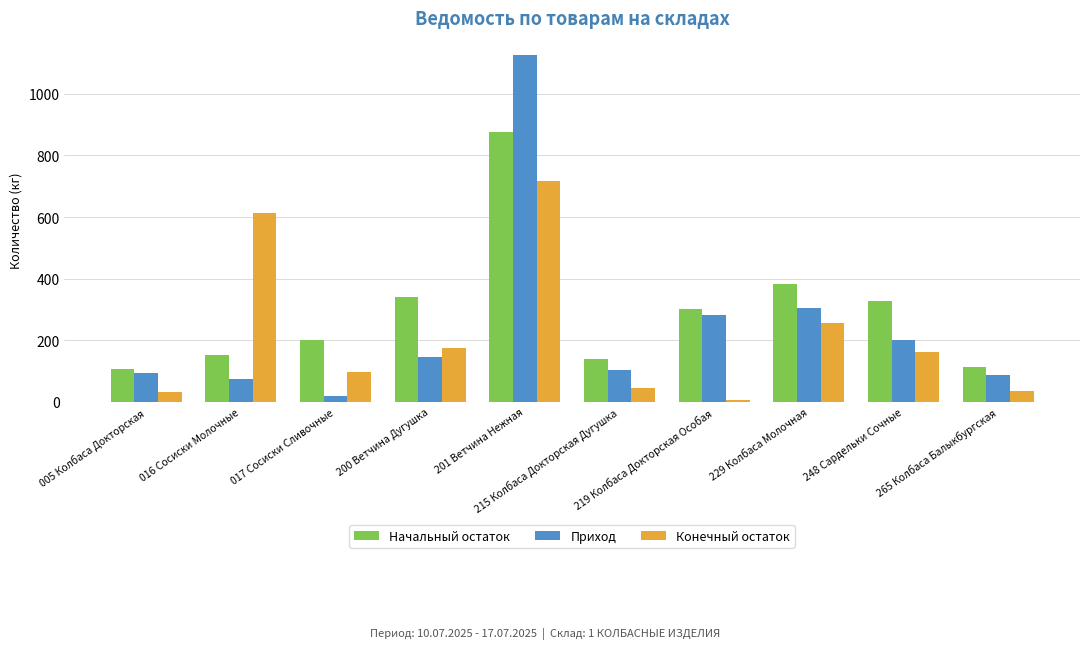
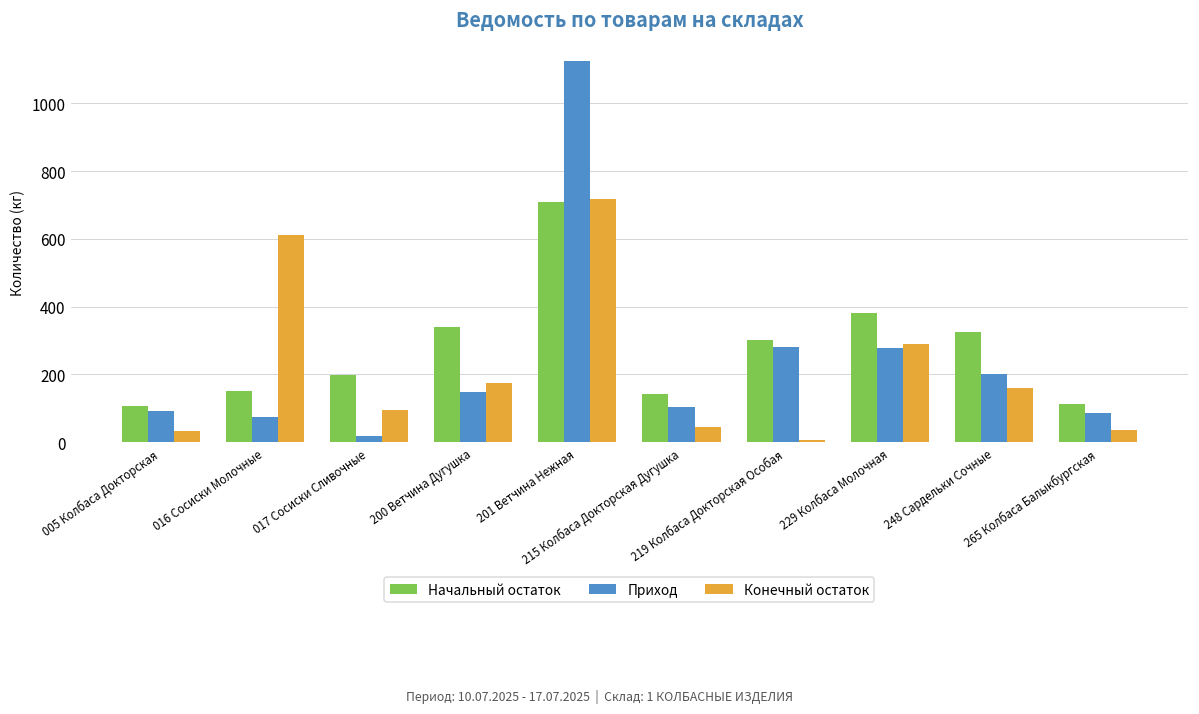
  {
    "Начальный остаток": {
      "005 Колбаса Докторская": 110,
      "016 Сосиски Молочные": 150,
      "017 Сосиски Сливочные": 200,
      "200 Ветчина Дугушка": 340,
-     "201 Ветчина Нежная": 870,
+     "201 Ветчина Нежная": 710,
      "215 Колбаса Докторская Дугушка": 140,
      "219 Колбаса Докторская Особая": 300,
      "229 Колбаса Молочная": 380,
      "248 Сардельки Сочные": 330,
      "265 Колбаса Балыкбургская": 110
    },
    "Приход": {
      "005 Колбаса Докторская": 90,
      "016 Сосиски Молочные": 70,
      "017 Сосиски Сливочные": 20,
      "200 Ветчина Дугушка": 150,
      "201 Ветчина Нежная": 1130,
      "215 Колбаса Докторская Дугушка": 100,
      "219 Колбаса Докторская Особая": 280,
-     "229 Колбаса Молочная": 310,
+     "229 Колбаса Молочная": 280,
      "248 Сардельки Сочные": 200,
      "265 Колбаса Балыкбургская": 90
    },
    "Конечный остаток": {
      "005 Колбаса Докторская": 30,
      "016 Сосиски Молочные": 610,
      "017 Сосиски Сливочные": 100,
      "200 Ветчина Дугушка": 180,
      "201 Ветчина Нежная": 720,
      "215 Колбаса Докторская Дугушка": 50,
-     "229 Колбаса Молочная": 260,
+     "229 Колбаса Молочная": 290,
      "248 Сардельки Сочные": 160,
      "265 Колбаса Балыкбургская": 40
    }
  }
